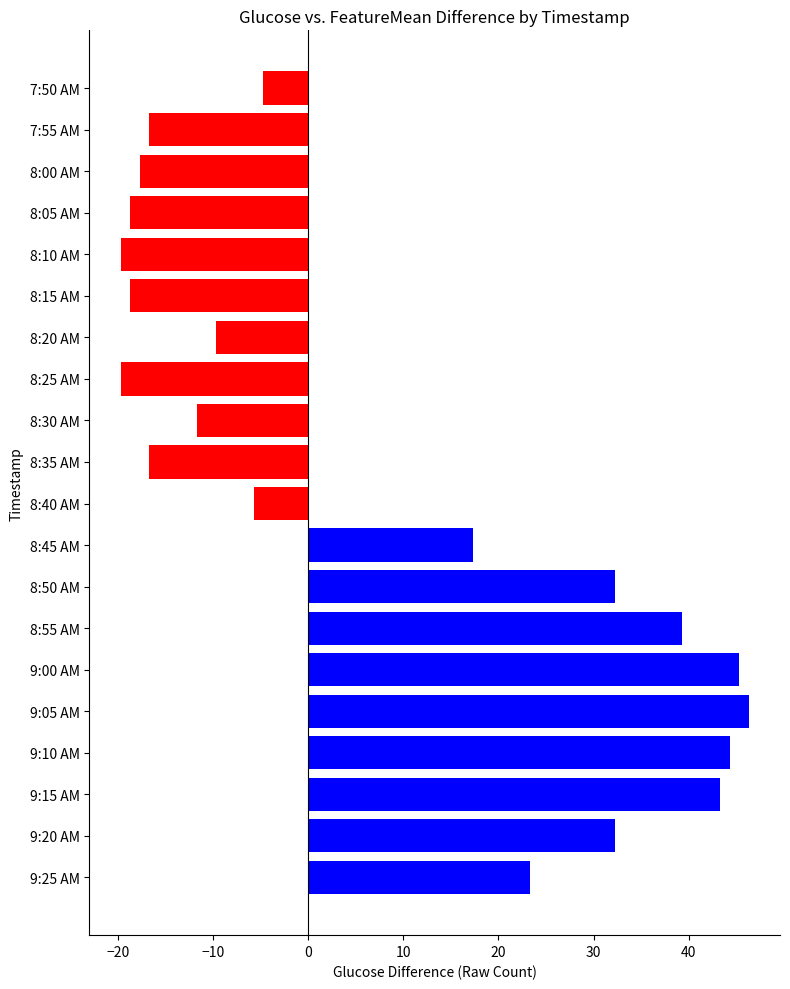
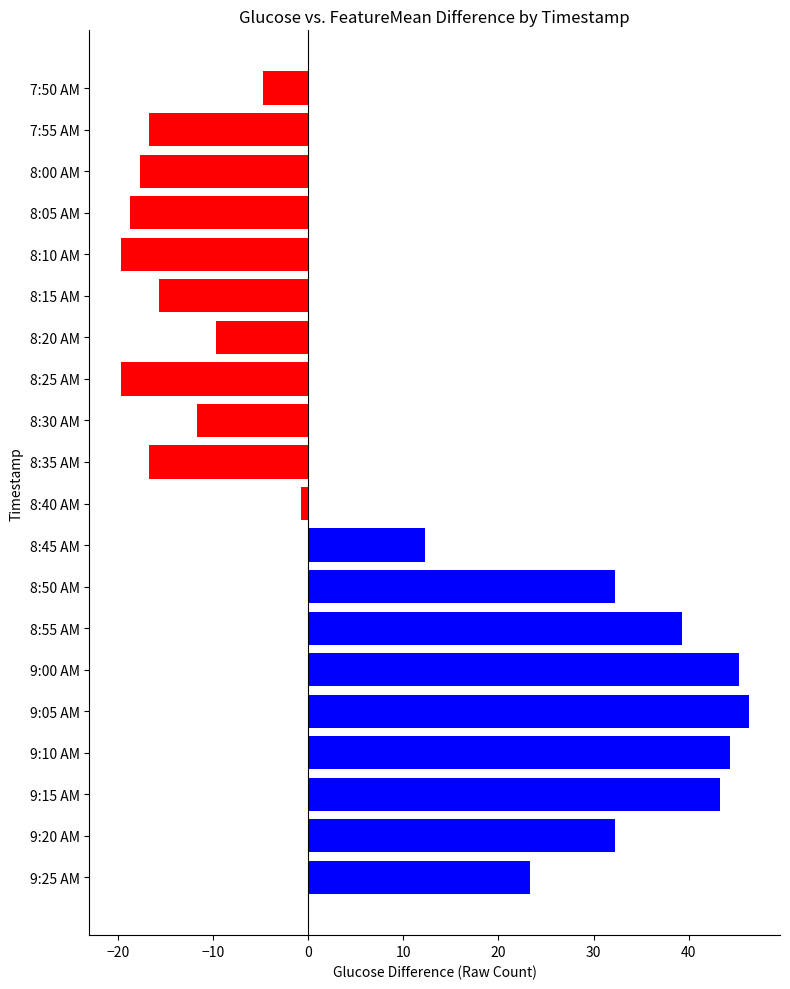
  {
    "7:50 AM": -5,
    "7:55 AM": -17,
    "8:00 AM": -18,
    "8:05 AM": -19,
    "8:10 AM": -20,
-   "8:15 AM": -19,
+   "8:15 AM": -16,
    "8:20 AM": -10,
    "8:25 AM": -20,
    "8:30 AM": -12,
    "8:35 AM": -17,
-   "8:40 AM": -6,
-   "8:45 AM": 17,
+   "8:40 AM": -1,
+   "8:45 AM": 12,
    "8:50 AM": 32,
    "8:55 AM": 39,
    "9:00 AM": 45,
    "9:05 AM": 46,
    "9:10 AM": 44,
    "9:15 AM": 43,
    "9:20 AM": 32,
    "9:25 AM": 23
  }
